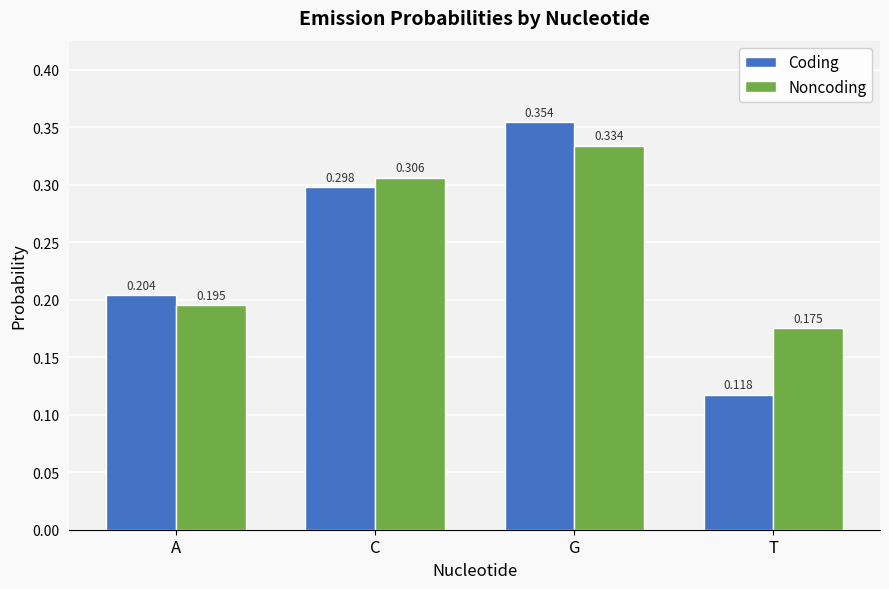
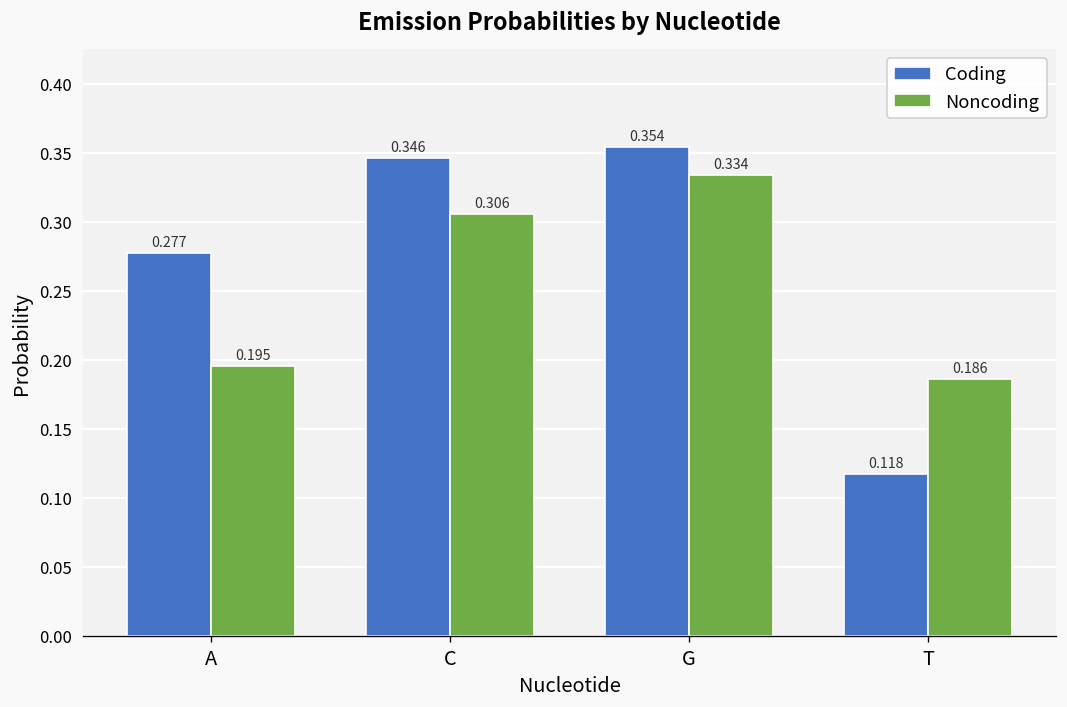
  {
    "Coding": {
-     "A": 0.204,
-     "C": 0.298,
+     "A": 0.277,
+     "C": 0.346,
      "G": 0.354,
      "T": 0.118
    },
    "Noncoding": {
      "A": 0.195,
      "C": 0.306,
      "G": 0.334,
-     "T": 0.175
+     "T": 0.186
    }
  }
